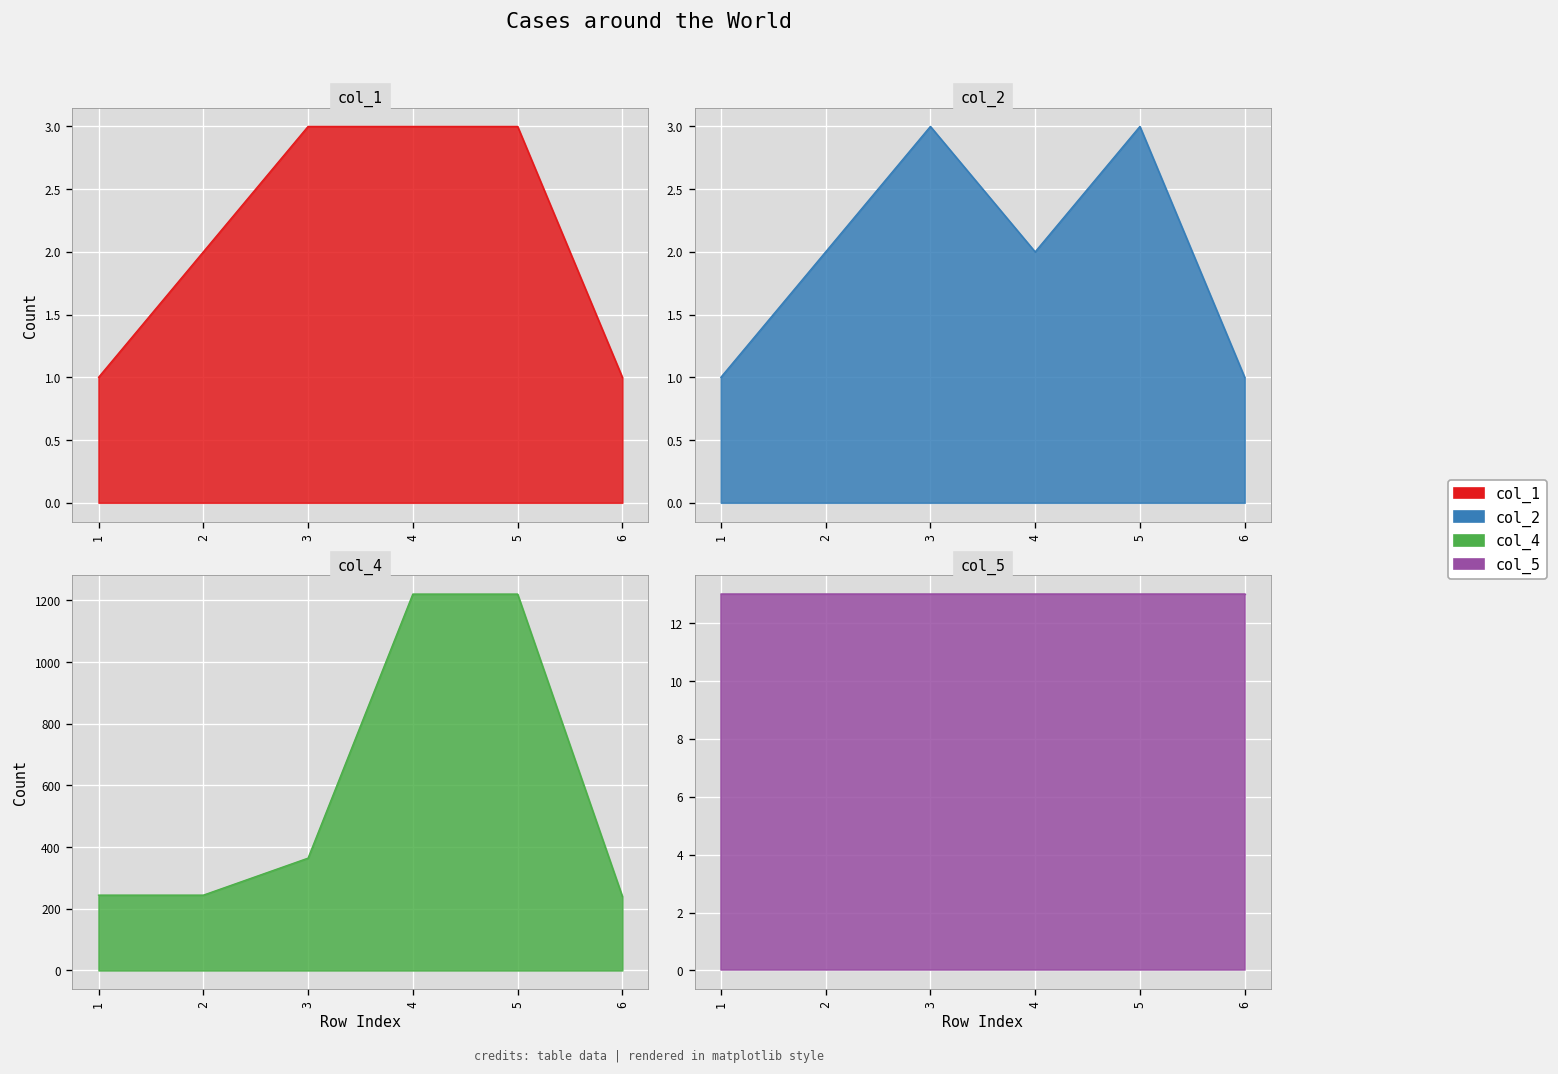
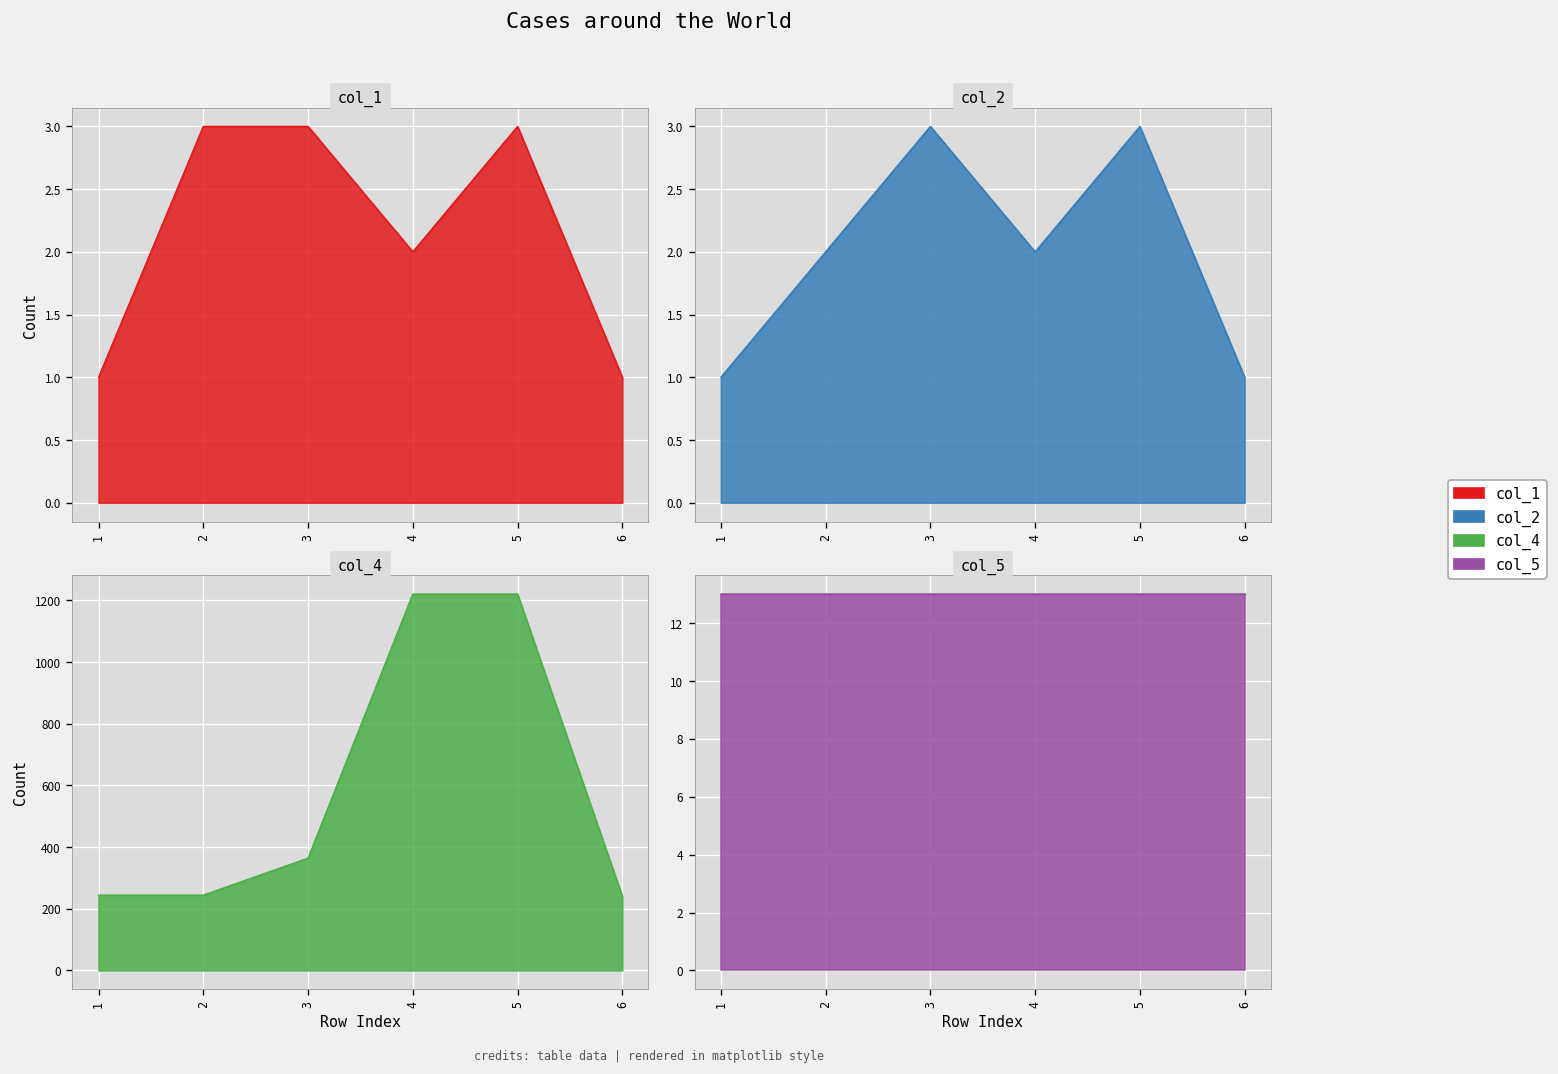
  {
    "col_1": {
      "1": 1,
-     "2": 2,
+     "2": 3,
      "3": 3,
-     "4": 3,
+     "4": 2,
      "5": 3,
      "6": 1
    },
    "col_2": {
      "1": 1.00,
      "2": 2.00,
      "3": 3.00,
      "4": 2.00,
      "5": 3.00,
      "6": 1.00
    },
    "col_4": {
      "1": 240,
      "2": 240,
      "3": 360,
      "4": 1220,
      "5": 1220,
      "6": 240
    },
    "col_5": {
      "1": 13.0,
      "2": 13.0,
      "3": 13.0,
      "4": 13.0,
      "5": 13.0,
      "6": 13.0
    }
  }
